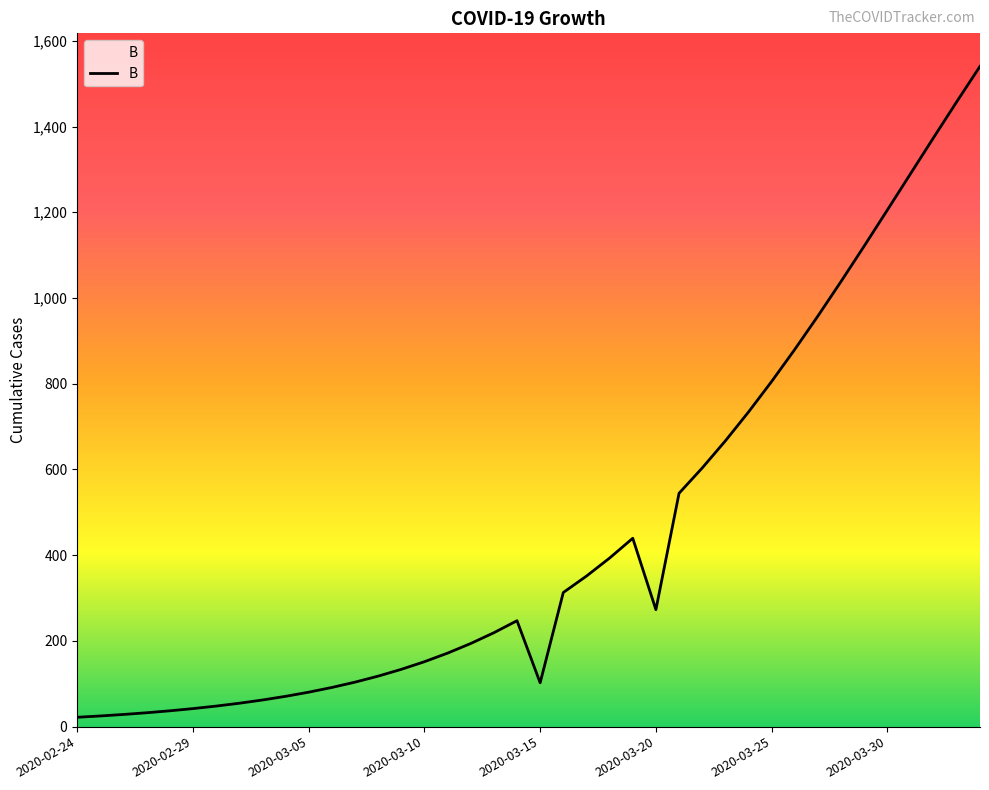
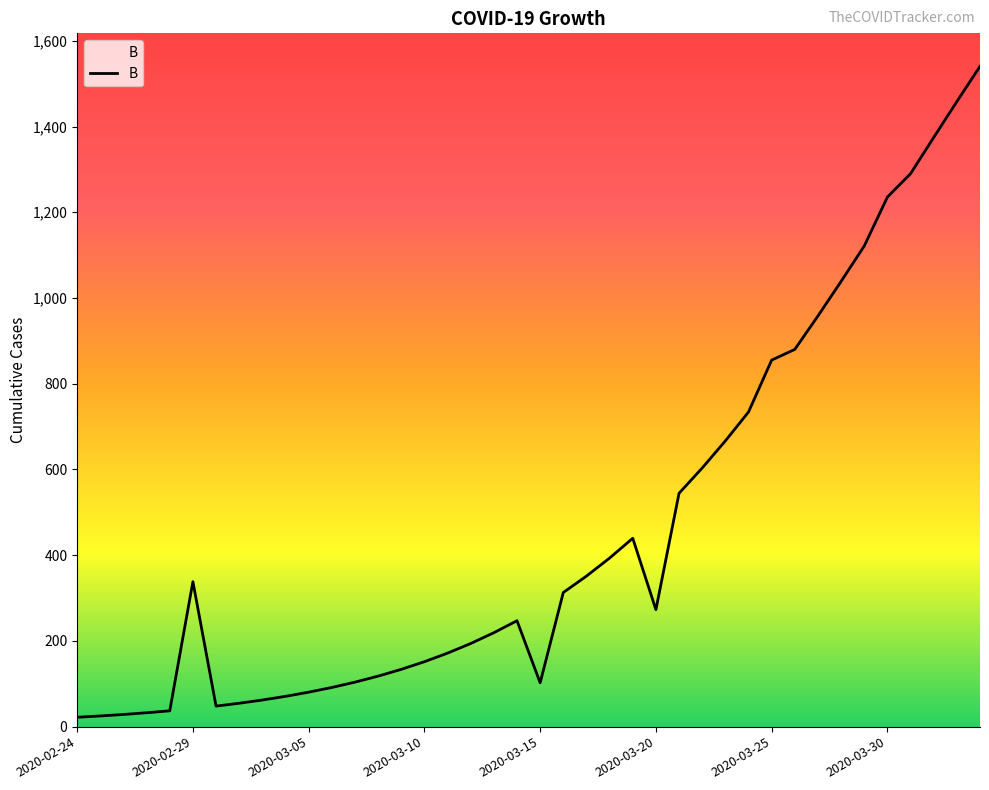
  {
    "2020-02-24": "20",
-   "2020-02-29": "40",
+   "2020-02-29": "340",
    "2020-03-05": "80",
    "2020-03-10": "150",
    "2020-03-15": "100",
    "2020-03-20": "270",
-   "2020-03-25": "810",
-   "2020-03-30": "1,210"
+   "2020-03-25": "860",
+   "2020-03-30": "1,240"
  }
